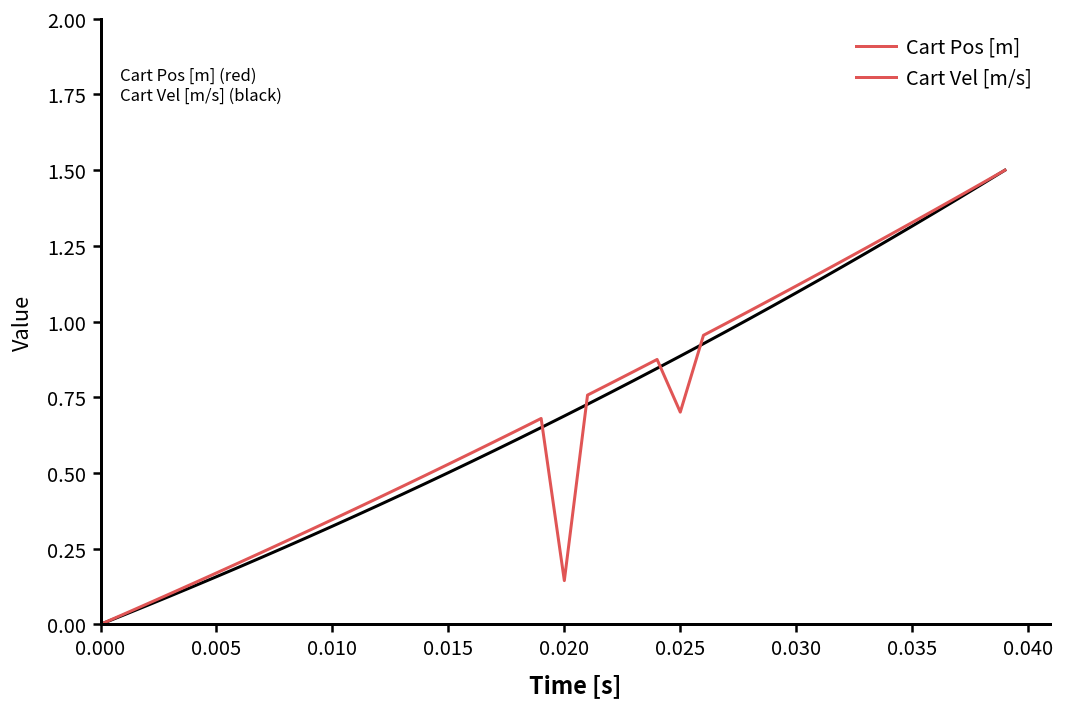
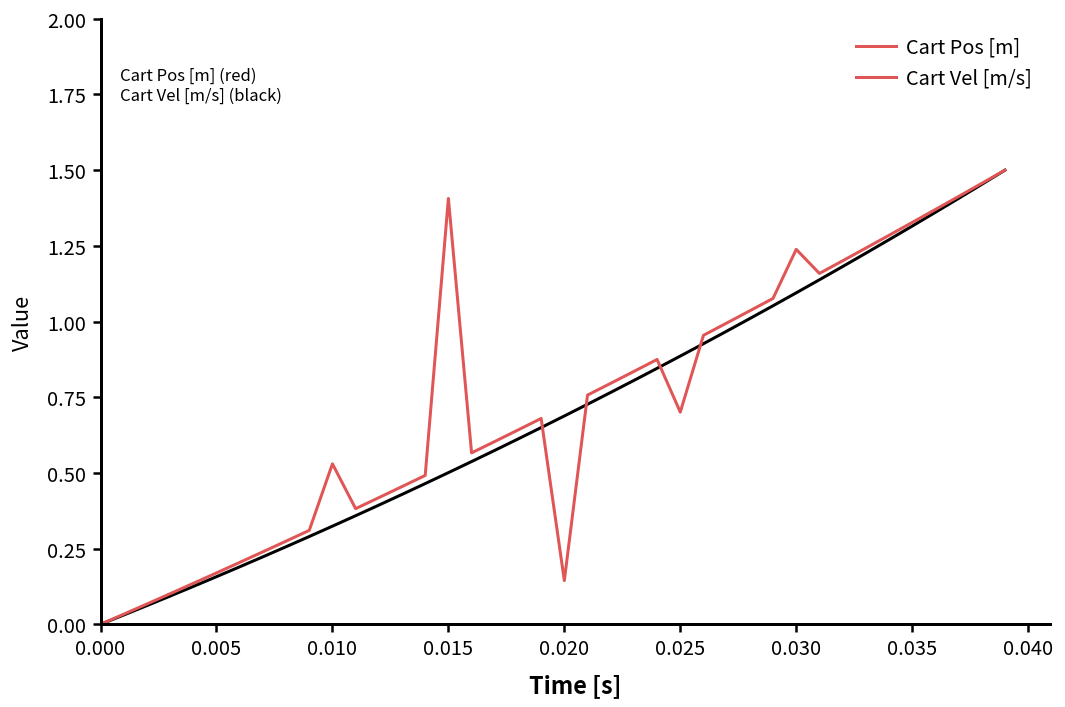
  {
    "Cart Vel [m/s]": {
      "0.005": 0.17,
-     "0.010": 0.35,
-     "0.015": 0.53,
+     "0.010": 0.53,
+     "0.015": 1.41,
      "0.020": 0.14,
      "0.025": 0.70,
-     "0.030": 1.12,
+     "0.030": 1.24,
      "0.035": 1.33
    }
  }
